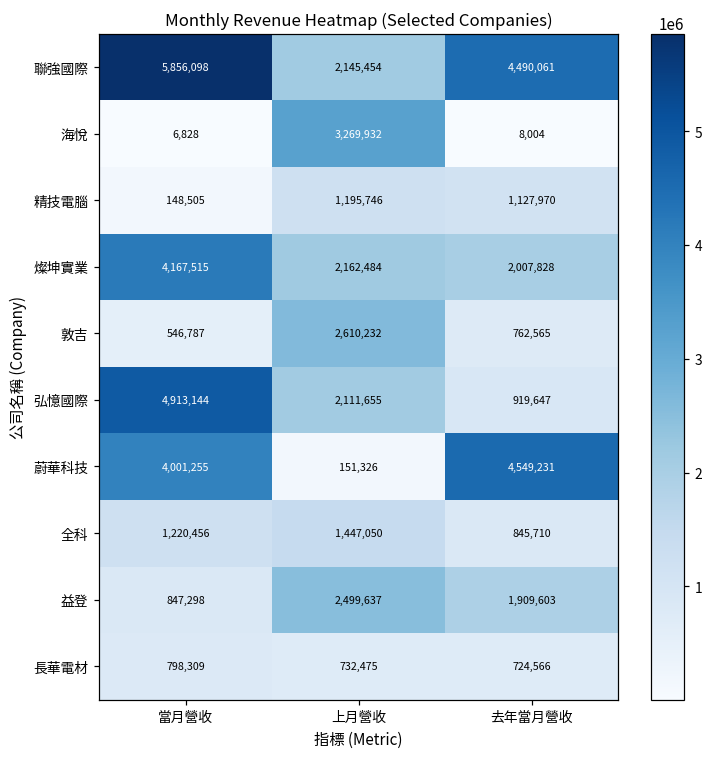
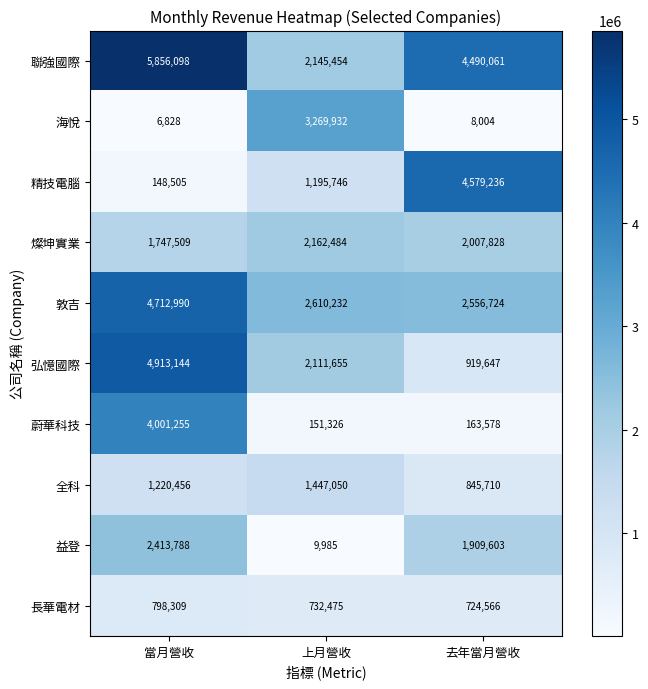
  {
    "聯強國際": {
      "當月營收": "5,856,098",
      "上月營收": "2,145,454",
      "去年當月營收": "4,490,061"
    },
    "海悅": {
      "當月營收": "6,828",
      "上月營收": "3,269,932",
      "去年當月營收": "8,004"
    },
    "精技電腦": {
      "當月營收": "148,505",
      "上月營收": "1,195,746",
-     "去年當月營收": "1,127,970"
+     "去年當月營收": "4,579,236"
    },
    "燦坤實業": {
-     "當月營收": "4,167,515",
+     "當月營收": "1,747,509",
      "上月營收": "2,162,484",
      "去年當月營收": "2,007,828"
    },
    "敦吉": {
-     "當月營收": "546,787",
+     "當月營收": "4,712,990",
      "上月營收": "2,610,232",
-     "去年當月營收": "762,565"
+     "去年當月營收": "2,556,724"
    },
    "弘憶國際": {
      "當月營收": "4,913,144",
      "上月營收": "2,111,655",
      "去年當月營收": "919,647"
    },
    "蔚華科技": {
      "當月營收": "4,001,255",
      "上月營收": "151,326",
-     "去年當月營收": "4,549,231"
+     "去年當月營收": "163,578"
    },
    "全科": {
      "當月營收": "1,220,456",
      "上月營收": "1,447,050",
      "去年當月營收": "845,710"
    },
    "益登": {
-     "當月營收": "847,298",
-     "上月營收": "2,499,637",
+     "當月營收": "2,413,788",
+     "上月營收": "9,985",
      "去年當月營收": "1,909,603"
    },
    "長華電材": {
      "當月營收": "798,309",
      "上月營收": "732,475",
      "去年當月營收": "724,566"
    }
  }
